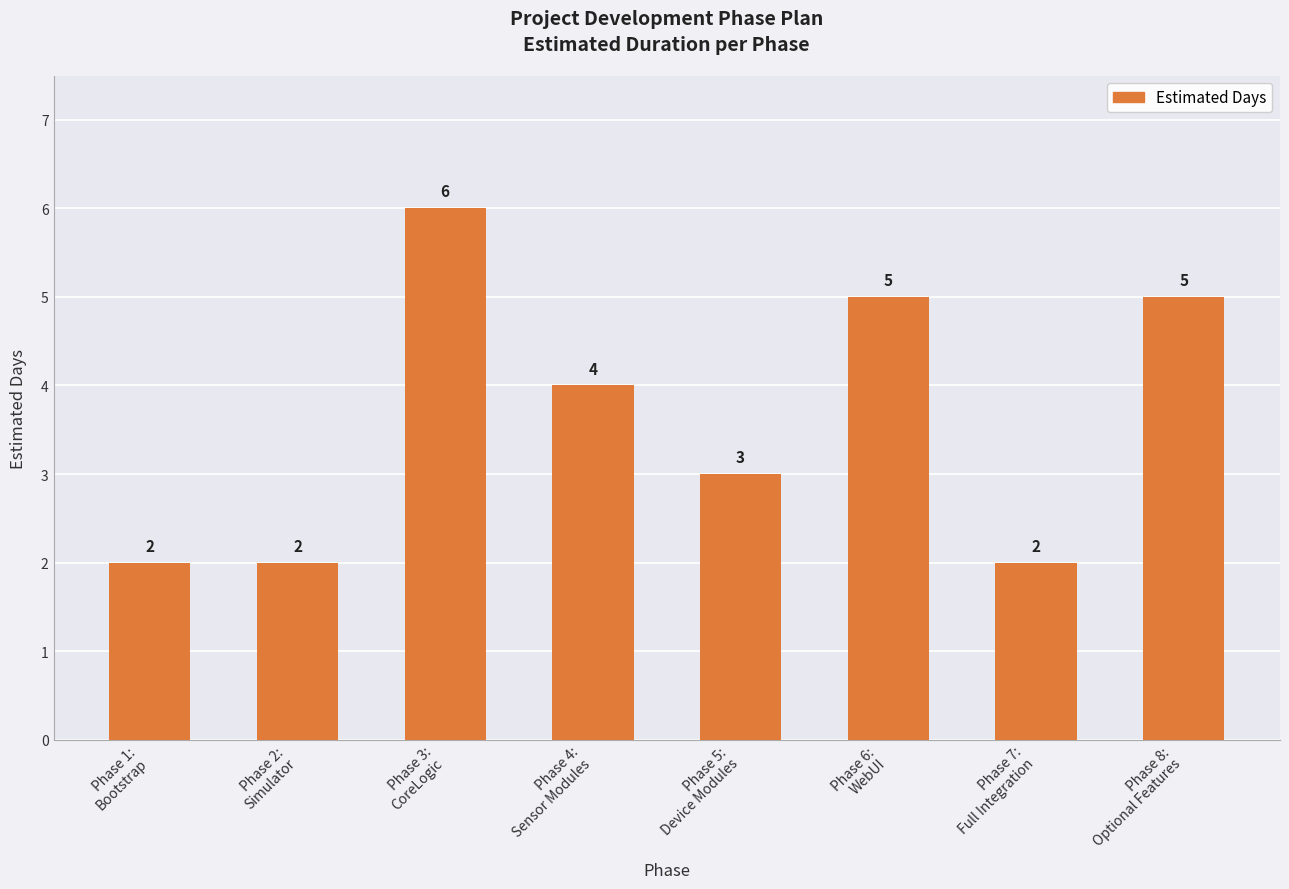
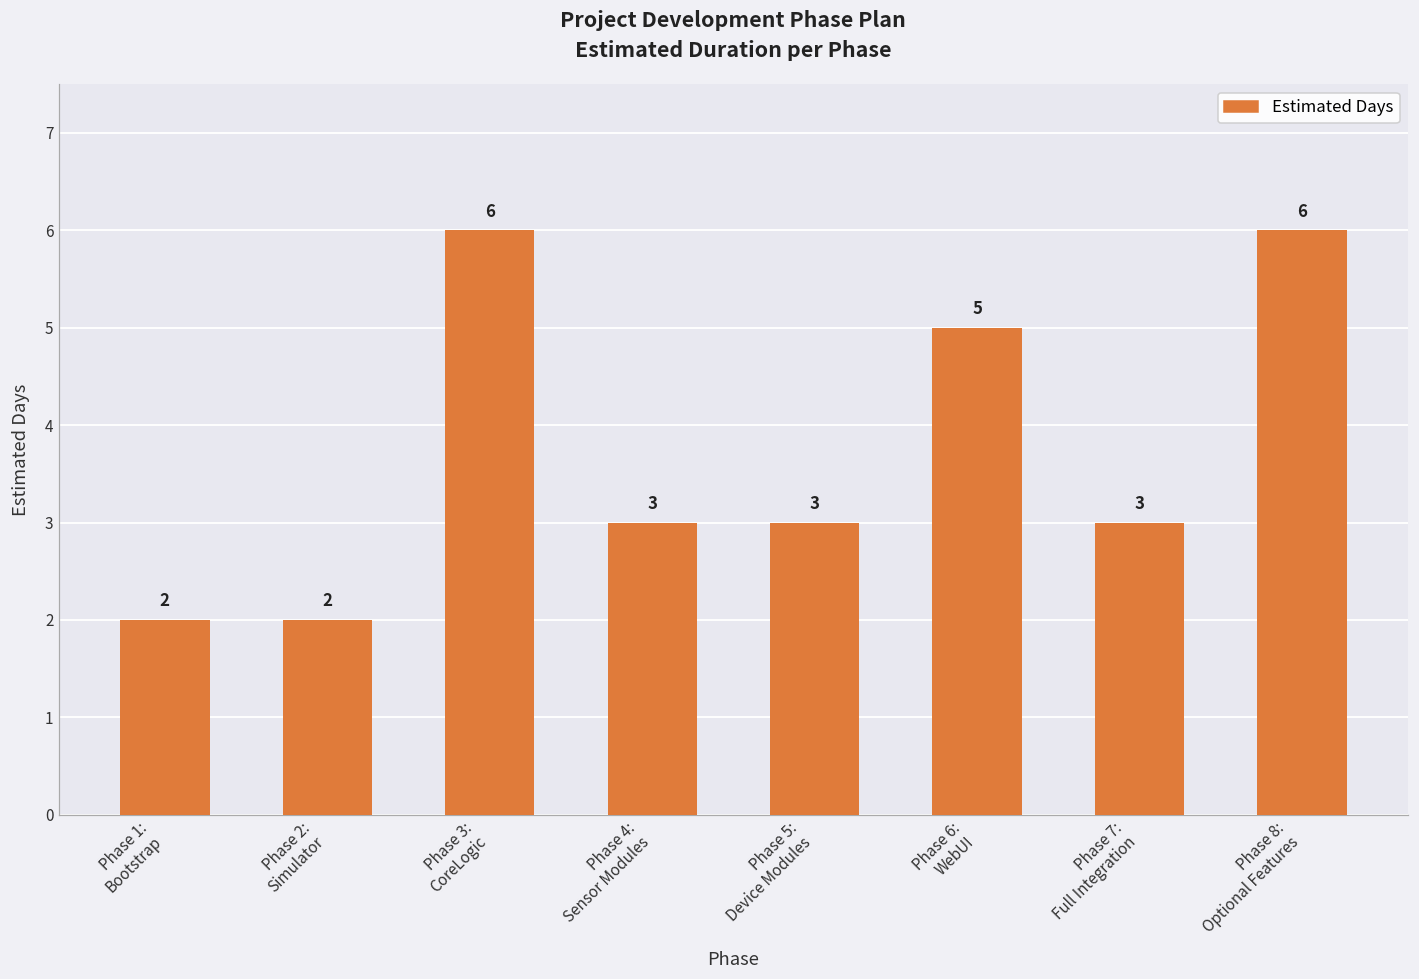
  {
    "Phase 1: Bootstrap": 2,
    "Phase 2: Simulator": 2,
    "Phase 3: CoreLogic": 6,
-   "Phase 4: Sensor Modules": 4,
+   "Phase 4: Sensor Modules": 3,
    "Phase 5: Device Modules": 3,
    "Phase 6: WebUI": 5,
-   "Phase 7: Full Integration": 2,
-   "Phase 8: Optional Features": 5
+   "Phase 7: Full Integration": 3,
+   "Phase 8: Optional Features": 6
  }
